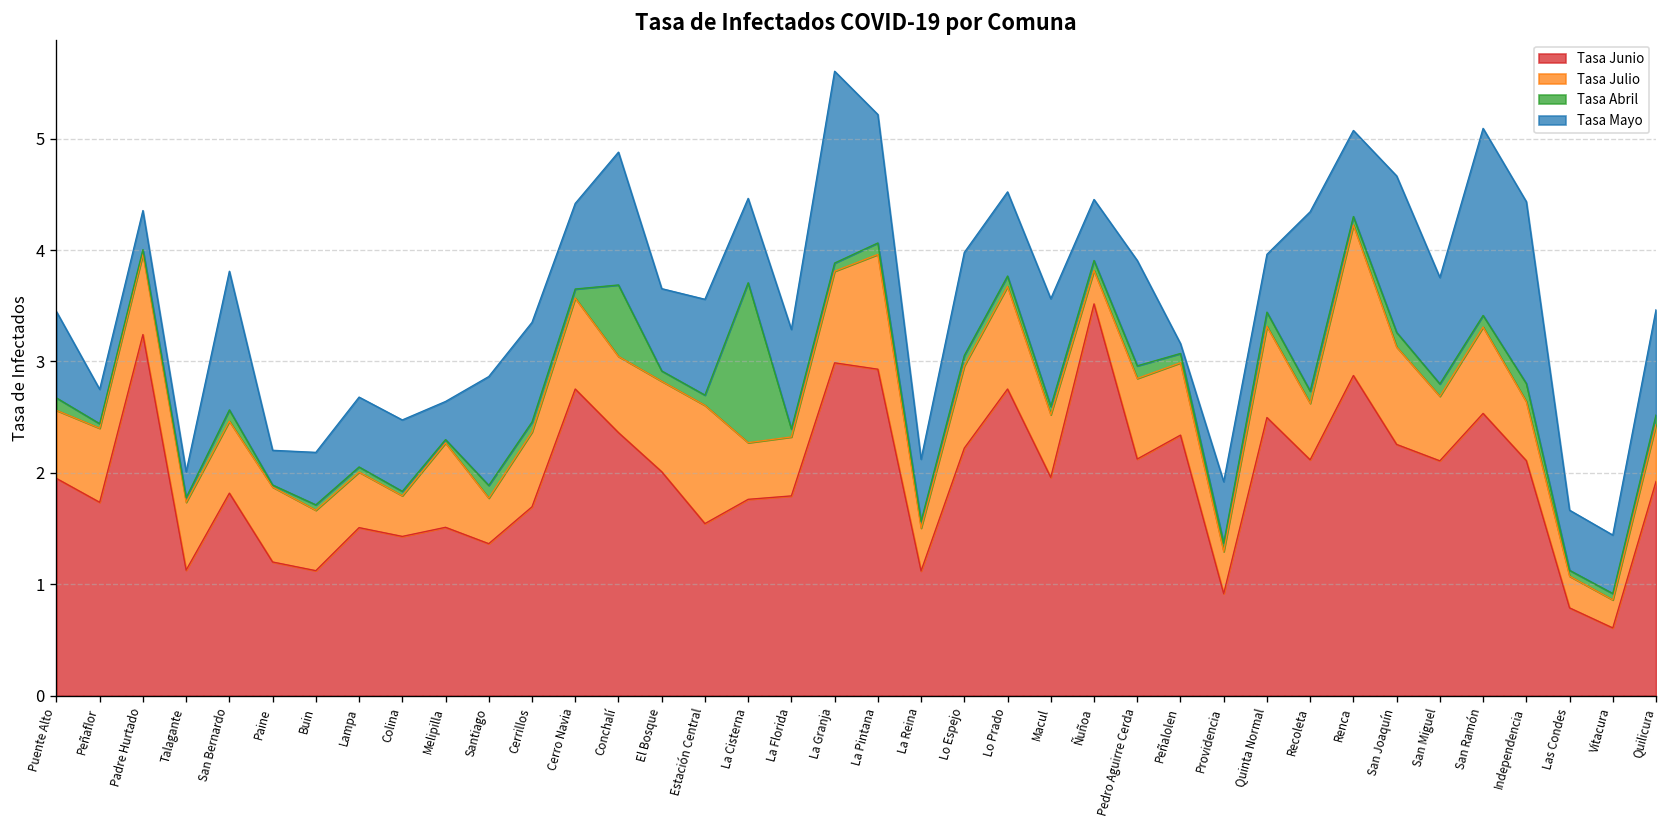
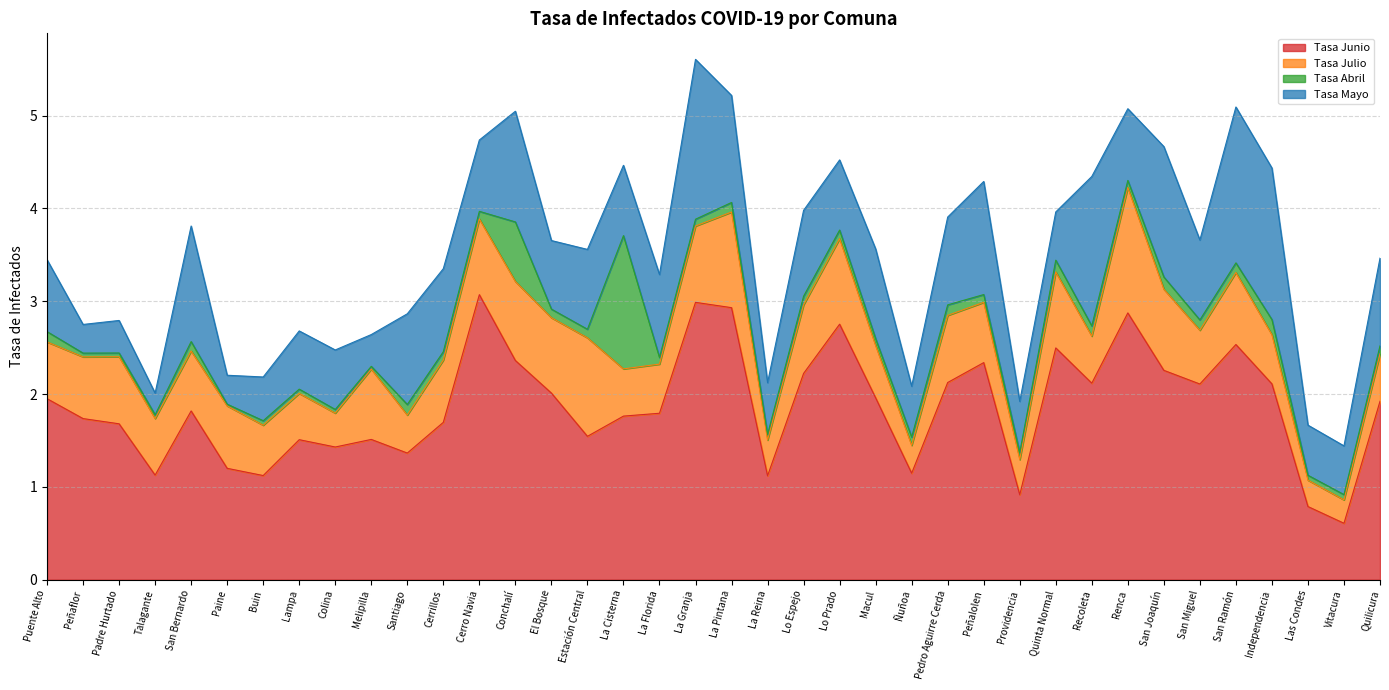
  {
    "Tasa Junio": {
      "Puente Alto": 2.0,
      "Peñaflor": 1.7,
-     "Padre Hurtado": 3.2,
+     "Padre Hurtado": 1.7,
      "Talagante": 1.1,
      "San Bernardo": 1.8,
      "Paine": 1.2,
      "Buin": 1.1,
      "Lampa": 1.5,
      "Colina": 1.4,
      "Melipilla": 1.5,
      "Santiago": 1.4,
      "Cerrillos": 1.7,
-     "Cerro Navia": 2.8,
+     "Cerro Navia": 3.1,
      "Conchalí": 2.4,
      "El Bosque": 2.0,
      "Estación Central": 1.5,
      "La Cisterna": 1.8,
      "La Florida": 1.8,
      "La Granja": 3.0,
      "La Pintana": 2.9,
      "La Reina": 1.1,
      "Lo Espejo": 2.2,
      "Lo Prado": 2.8,
      "Macul": 2.0,
-     "Ñuñoa": 3.5,
+     "Ñuñoa": 1.1,
      "Pedro Aguirre Cerda": 2.1,
      "Peñalolen": 2.3,
      "Providencia": 0.9,
      "Quinta Normal": 2.5,
      "Recoleta": 2.1,
      "Renca": 2.9,
      "San Joaquín": 2.3,
      "San Miguel": 2.1,
      "San Ramón": 2.5,
      "Independencia": 2.1,
      "Las Condes": 0.8,
      "Vitacura": 0.6,
      "Quilicura": 1.9
    },
    "Tasa Julio": {
      "Puente Alto": 0.6,
      "Peñaflor": 0.7,
      "Padre Hurtado": 0.7,
      "Talagante": 0.6,
      "San Bernardo": 0.6,
      "Buin": 0.5,
      "Lampa": 0.5,
      "Colina": 0.4,
      "Melipilla": 0.8,
      "Santiago": 0.4,
      "Cerrillos": 0.7,
      "Cerro Navia": 0.8,
-     "Conchalí": 0.7,
+     "Conchalí": 0.9,
      "El Bosque": 0.8,
      "Estación Central": 1.1,
      "La Cisterna": 0.5,
      "La Florida": 0.5,
      "La Granja": 0.8,
      "La Pintana": 1.0,
      "La Reina": 0.4,
      "Lo Espejo": 0.7,
      "Lo Prado": 0.9,
      "Macul": 0.6,
      "Ñuñoa": 0.3,
      "Pedro Aguirre Cerda": 0.7,
      "Peñalolen": 0.6,
      "Providencia": 0.4,
      "Quinta Normal": 0.8,
      "Recoleta": 0.5,
      "Renca": 1.4,
      "San Joaquín": 0.9,
      "San Miguel": 0.6,
      "San Ramón": 0.8,
      "Independencia": 0.5,
      "Las Condes": 0.3,
      "Vitacura": 0.3,
      "Quilicura": 0.5
    },
    "Tasa Abril": {
      "Puente Alto": 0.1,
      "Peñaflor": 0.0,
      "Padre Hurtado": 0.0,
      "Talagante": 0.0,
      "San Bernardo": 0.1,
      "Buin": 0.0,
      "Lampa": 0.0,
      "Colina": 0.0,
      "Melipilla": 0.0,
      "Santiago": 0.1,
      "Cerrillos": 0.1,
      "Cerro Navia": 0.1,
      "Conchalí": 0.6,
      "El Bosque": 0.1,
      "Estación Central": 0.1,
      "La Cisterna": 1.4,
      "La Florida": 0.1,
      "La Granja": 0.1,
      "La Pintana": 0.1,
      "La Reina": 0.1,
      "Lo Espejo": 0.1,
      "Lo Prado": 0.1,
      "Macul": 0.1,
      "Ñuñoa": 0.1,
      "Pedro Aguirre Cerda": 0.1,
      "Peñalolen": 0.1,
      "Providencia": 0.1,
      "Quinta Normal": 0.1,
      "Recoleta": 0.1,
      "Renca": 0.1,
      "San Joaquín": 0.1,
      "San Miguel": 0.1,
      "San Ramón": 0.1,
      "Independencia": 0.2,
      "Las Condes": 0.1,
      "Vitacura": 0.1,
      "Quilicura": 0.1
    },
    "Tasa Mayo": {
      "Puente Alto": 0.8,
      "Peñaflor": 0.3,
      "Padre Hurtado": 0.4,
      "Talagante": 0.2,
      "San Bernardo": 1.2,
      "Paine": 0.3,
      "Buin": 0.5,
      "Lampa": 0.6,
      "Colina": 0.6,
      "Melipilla": 0.3,
      "Santiago": 1.0,
      "Cerrillos": 0.9,
      "Cerro Navia": 0.8,
      "Conchalí": 1.2,
      "El Bosque": 0.7,
      "Estación Central": 0.9,
      "La Cisterna": 0.8,
      "La Florida": 0.9,
      "La Granja": 1.7,
      "La Pintana": 1.2,
      "La Reina": 0.6,
      "Lo Espejo": 0.9,
      "Lo Prado": 0.8,
      "Macul": 1.0,
      "Ñuñoa": 0.5,
      "Pedro Aguirre Cerda": 0.9,
-     "Peñalolen": 0.1,
+     "Peñalolen": 1.2,
      "Providencia": 0.6,
      "Quinta Normal": 0.5,
      "Recoleta": 1.6,
      "Renca": 0.8,
      "San Joaquín": 1.4,
-     "San Miguel": 1.0,
+     "San Miguel": 0.9,
      "San Ramón": 1.7,
      "Independencia": 1.6,
      "Las Condes": 0.5,
      "Vitacura": 0.5,
      "Quilicura": 0.9
    }
  }
